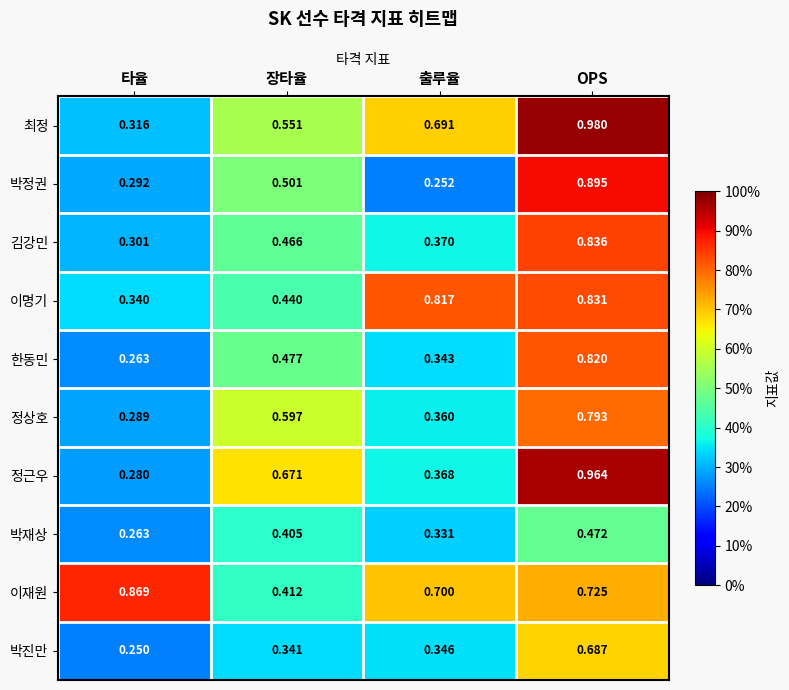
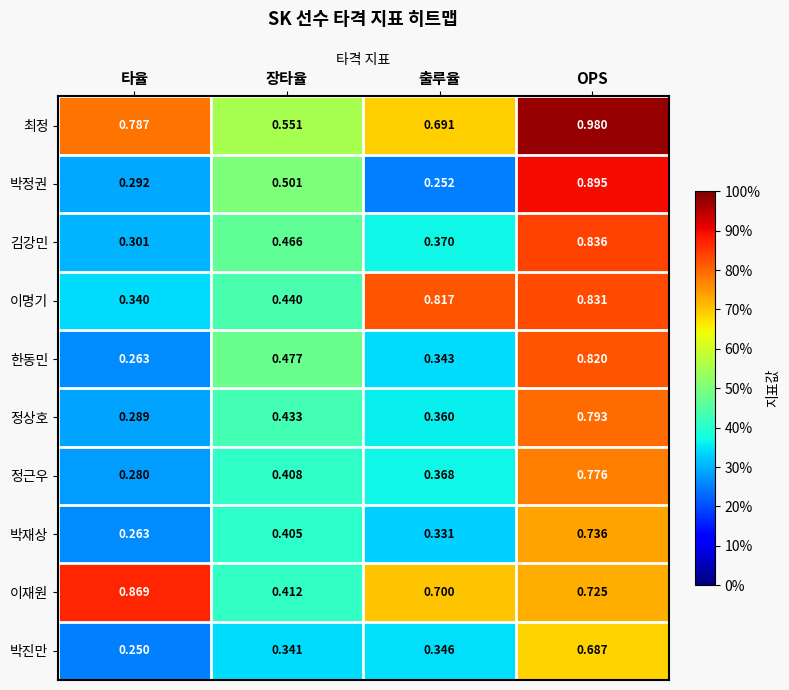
  {
    "최정": {
-     "타율": 0.316,
+     "타율": 0.787,
      "장타율": 0.551,
      "출루율": 0.691,
      "OPS": 0.980
    },
    "박정권": {
      "타율": 0.292,
      "장타율": 0.501,
      "출루율": 0.252,
      "OPS": 0.895
    },
    "김강민": {
      "타율": 0.301,
      "장타율": 0.466,
      "출루율": 0.370,
      "OPS": 0.836
    },
    "이명기": {
      "타율": 0.340,
      "장타율": 0.440,
      "출루율": 0.817,
      "OPS": 0.831
    },
    "한동민": {
      "타율": 0.263,
      "장타율": 0.477,
      "출루율": 0.343,
      "OPS": 0.820
    },
    "정상호": {
      "타율": 0.289,
-     "장타율": 0.597,
+     "장타율": 0.433,
      "출루율": 0.360,
      "OPS": 0.793
    },
    "정근우": {
      "타율": 0.280,
-     "장타율": 0.671,
+     "장타율": 0.408,
      "출루율": 0.368,
-     "OPS": 0.964
+     "OPS": 0.776
    },
    "박재상": {
      "타율": 0.263,
      "장타율": 0.405,
      "출루율": 0.331,
-     "OPS": 0.472
+     "OPS": 0.736
    },
    "이재원": {
      "타율": 0.869,
      "장타율": 0.412,
      "출루율": 0.700,
      "OPS": 0.725
    },
    "박진만": {
      "타율": 0.250,
      "장타율": 0.341,
      "출루율": 0.346,
      "OPS": 0.687
    }
  }
